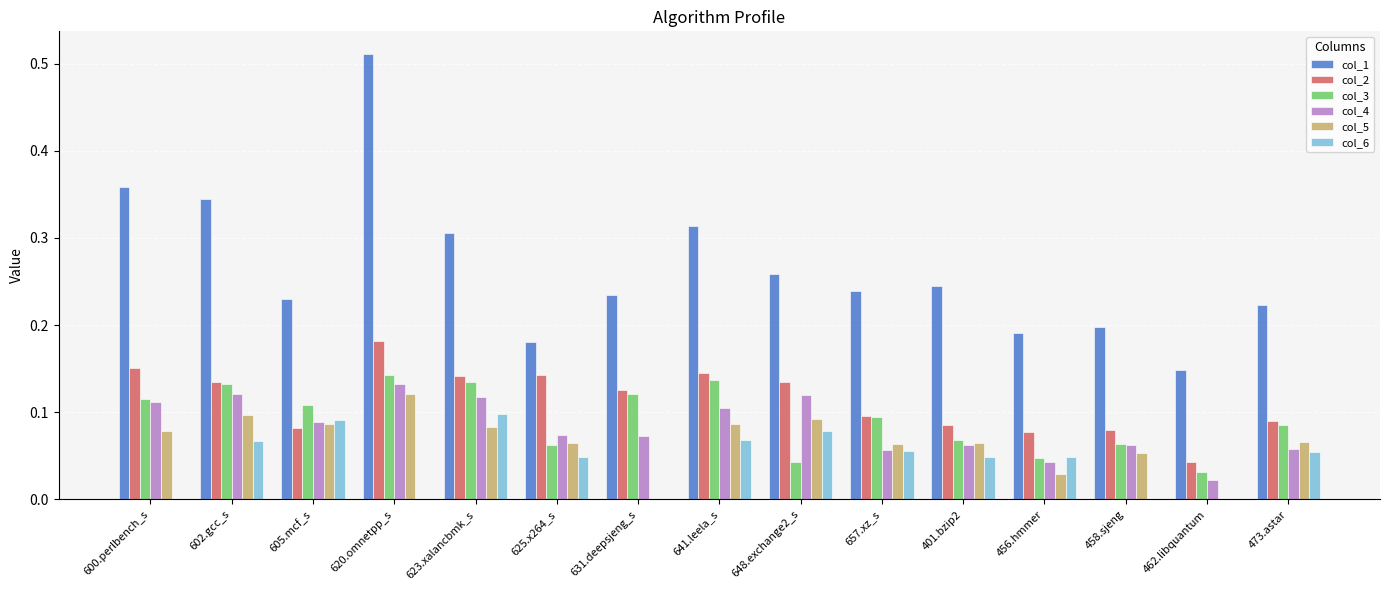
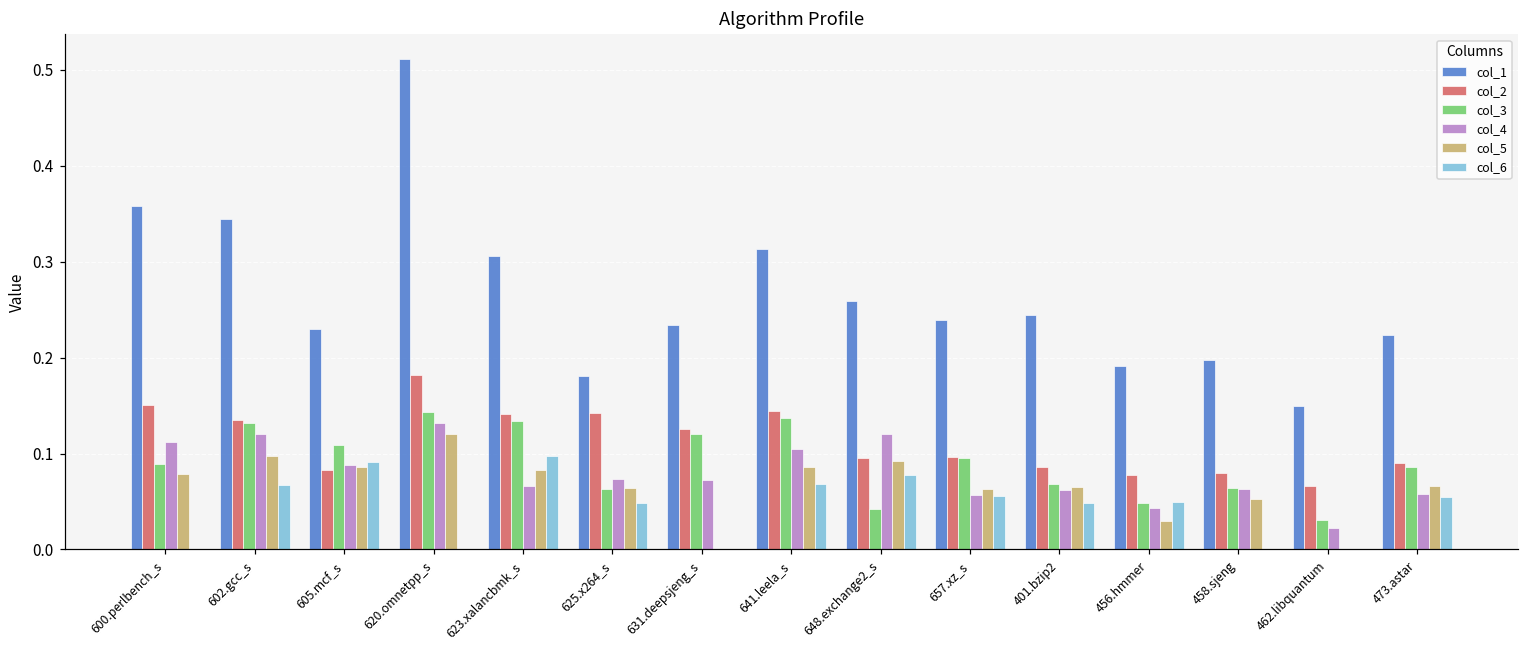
  {
    "col_1": {
      "600.perlbench_s": 0.36,
      "602.gcc_s": 0.34,
      "605.mcf_s": 0.23,
      "620.omnetpp_s": 0.51,
      "623.xalancbmk_s": 0.31,
      "625.x264_s": 0.18,
      "631.deepsjeng_s": 0.23,
      "641.leela_s": 0.31,
      "648.exchange2_s": 0.26,
      "657.xz_s": 0.24,
      "401.bzip2": 0.24,
      "456.hmmer": 0.19,
      "458.sjeng": 0.20,
      "462.libquantum": 0.15,
      "473.astar": 0.22
    },
    "col_2": {
      "600.perlbench_s": 0.15,
      "602.gcc_s": 0.14,
      "605.mcf_s": 0.08,
      "620.omnetpp_s": 0.18,
      "623.xalancbmk_s": 0.14,
      "625.x264_s": 0.14,
      "631.deepsjeng_s": 0.13,
      "641.leela_s": 0.14,
-     "648.exchange2_s": 0.14,
+     "648.exchange2_s": 0.10,
      "657.xz_s": 0.10,
      "401.bzip2": 0.09,
      "456.hmmer": 0.08,
      "458.sjeng": 0.08,
-     "462.libquantum": 0.04,
+     "462.libquantum": 0.07,
      "473.astar": 0.09
    },
    "col_3": {
-     "600.perlbench_s": 0.12,
+     "600.perlbench_s": 0.09,
      "602.gcc_s": 0.13,
      "605.mcf_s": 0.11,
      "620.omnetpp_s": 0.14,
      "623.xalancbmk_s": 0.13,
      "625.x264_s": 0.06,
      "631.deepsjeng_s": 0.12,
      "641.leela_s": 0.14,
      "648.exchange2_s": 0.04,
      "657.xz_s": 0.10,
      "401.bzip2": 0.07,
      "456.hmmer": 0.05,
      "458.sjeng": 0.06,
      "462.libquantum": 0.03,
      "473.astar": 0.09
    },
    "col_4": {
      "600.perlbench_s": 0.11,
      "602.gcc_s": 0.12,
      "605.mcf_s": 0.09,
      "620.omnetpp_s": 0.13,
-     "623.xalancbmk_s": 0.12,
+     "623.xalancbmk_s": 0.07,
      "625.x264_s": 0.07,
      "631.deepsjeng_s": 0.07,
      "641.leela_s": 0.11,
      "648.exchange2_s": 0.12,
      "657.xz_s": 0.06,
      "401.bzip2": 0.06,
      "456.hmmer": 0.04,
      "458.sjeng": 0.06,
      "462.libquantum": 0.02,
      "473.astar": 0.06
    },
    "col_5": {
      "600.perlbench_s": 0.08,
      "602.gcc_s": 0.10,
      "605.mcf_s": 0.09,
      "620.omnetpp_s": 0.12,
      "623.xalancbmk_s": 0.08,
      "625.x264_s": 0.06,
      "631.deepsjeng_s": 0.00,
      "641.leela_s": 0.09,
      "648.exchange2_s": 0.09,
      "657.xz_s": 0.06,
      "401.bzip2": 0.06,
      "456.hmmer": 0.03,
      "458.sjeng": 0.05,
      "462.libquantum": 0.00,
      "473.astar": 0.07
    },
    "col_6": {
      "600.perlbench_s": 0.00,
      "602.gcc_s": 0.07,
      "605.mcf_s": 0.09,
      "620.omnetpp_s": 0.00,
      "623.xalancbmk_s": 0.10,
      "625.x264_s": 0.05,
      "631.deepsjeng_s": 0.00,
      "641.leela_s": 0.07,
      "648.exchange2_s": 0.08,
      "657.xz_s": 0.06,
      "401.bzip2": 0.05,
      "456.hmmer": 0.05,
      "458.sjeng": 0.00,
      "462.libquantum": 0.00,
      "473.astar": 0.05
    }
  }
